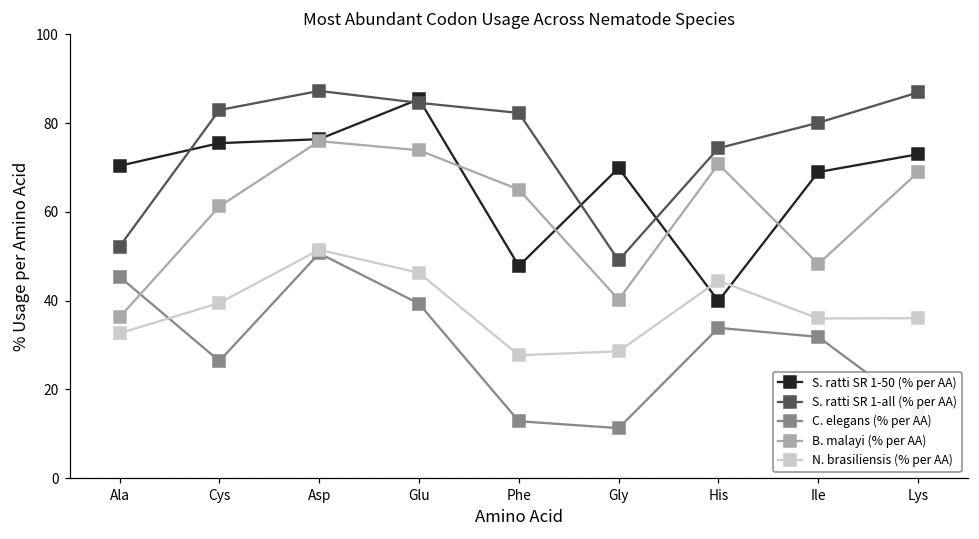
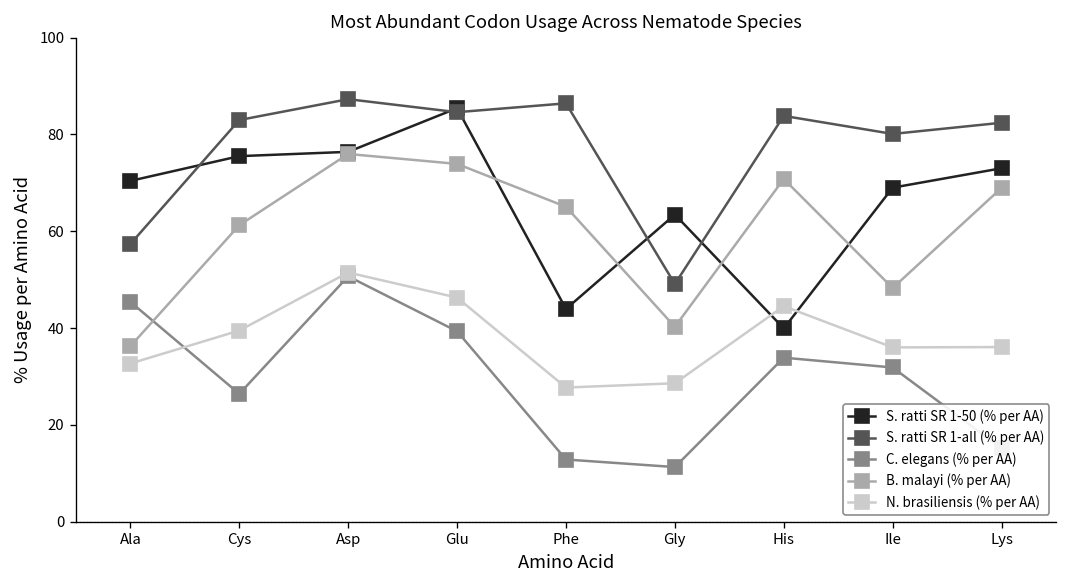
  {
    "S. ratti SR 1-50 (% per AA)": {
      "Ala": 70,
      "Cys": 76,
      "Glu": 85,
-     "Phe": 48,
-     "Gly": 70,
+     "Phe": 44,
+     "Gly": 63,
      "His": 40,
      "Ile": 69,
      "Lys": 73
    },
    "S. ratti SR 1-all (% per AA)": {
-     "Ala": 52,
+     "Ala": 57,
      "Cys": 83,
      "Asp": 87,
      "Glu": 85,
-     "Phe": 82,
+     "Phe": 86,
      "Gly": 49,
-     "His": 74,
+     "His": 84,
      "Ile": 80,
-     "Lys": 87
+     "Lys": 82
    }
  }
